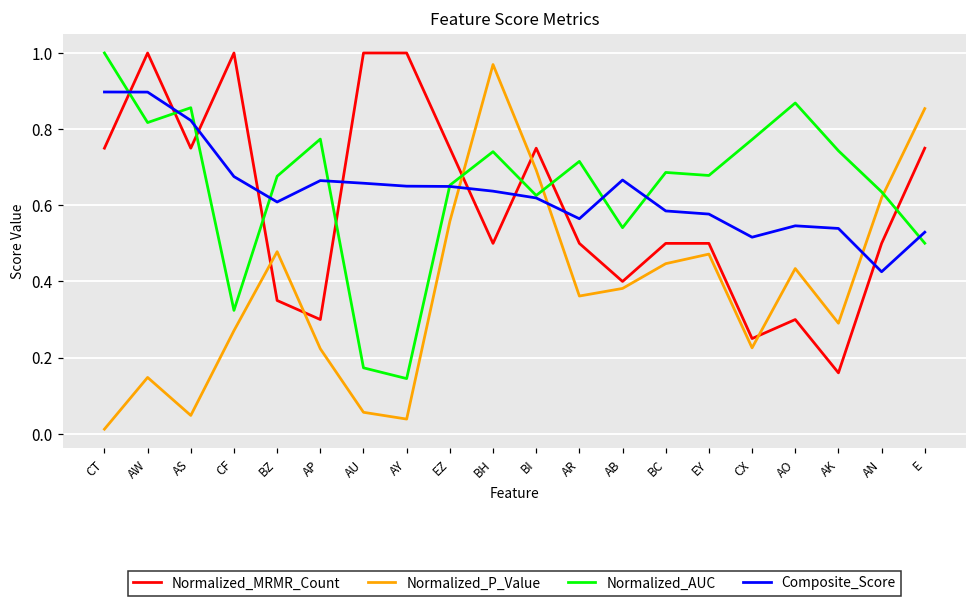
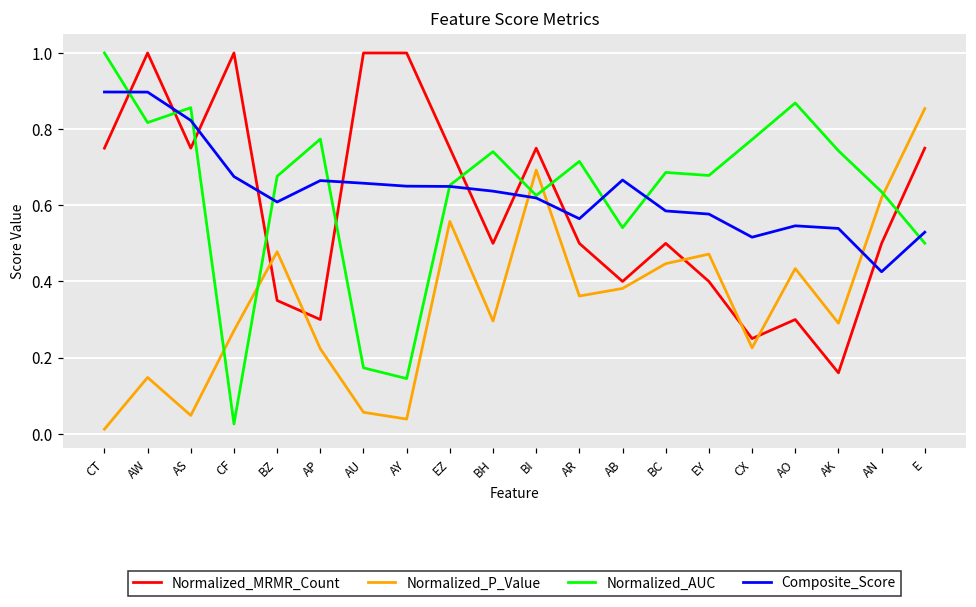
  {
    "Normalized_MRMR_Count": {
      "CT": 0.75,
      "AW": 1.0,
      "AS": 0.75,
      "CF": 1.0,
      "BZ": 0.35,
      "AP": 0.3,
      "AU": 1.0,
      "AY": 1.0,
      "EZ": 0.75,
      "BH": 0.5,
      "BI": 0.75,
      "AR": 0.5,
      "AB": 0.4,
      "BC": 0.5,
-     "EY": 0.5,
+     "EY": 0.4,
      "CX": 0.25,
      "AO": 0.3,
      "AK": 0.16,
      "AN": 0.5,
      "E": 0.75
    },
    "Normalized_P_Value": {
      "CT": 0.01,
      "AW": 0.15,
      "AS": 0.05,
      "CF": 0.27,
      "BZ": 0.48,
      "AP": 0.22,
      "AU": 0.06,
      "AY": 0.04,
      "EZ": 0.56,
-     "BH": 0.97,
+     "BH": 0.30,
      "BI": 0.69,
      "AR": 0.36,
      "AB": 0.38,
      "BC": 0.45,
      "EY": 0.47,
      "CX": 0.23,
      "AO": 0.43,
      "AK": 0.29,
      "AN": 0.62,
      "E": 0.85
    },
    "Normalized_AUC": {
      "CT": 1.00,
      "AW": 0.82,
      "AS": 0.86,
-     "CF": 0.32,
+     "CF": 0.03,
      "BZ": 0.68,
      "AP": 0.77,
      "AU": 0.17,
      "AY": 0.14,
      "BH": 0.74,
      "AR": 0.72,
      "AB": 0.54,
      "BC": 0.69,
      "EY": 0.68,
      "CX": 0.77,
      "AO": 0.87,
      "AK": 0.74,
      "AN": 0.64,
      "E": 0.50
    },
    "Composite_Score": {
      "CT": 0.90,
      "AW": 0.90,
      "AS": 0.82,
      "CF": 0.68,
      "BZ": 0.61,
      "AP": 0.66,
      "AU": 0.66,
      "AY": 0.65,
      "BH": 0.64,
      "AR": 0.56,
      "AB": 0.67,
      "BC": 0.59,
      "EY": 0.58,
      "CX": 0.52,
      "AO": 0.55,
      "AK": 0.54,
      "AN": 0.43,
      "E": 0.53
    }
  }
